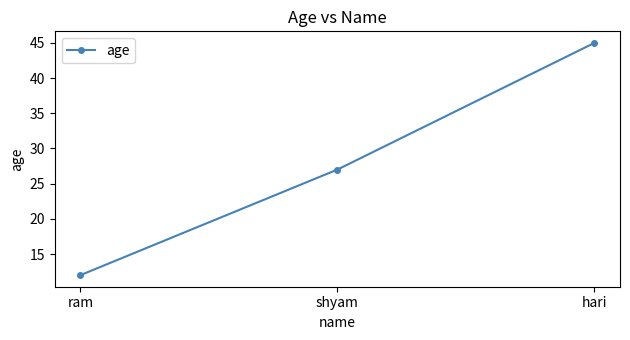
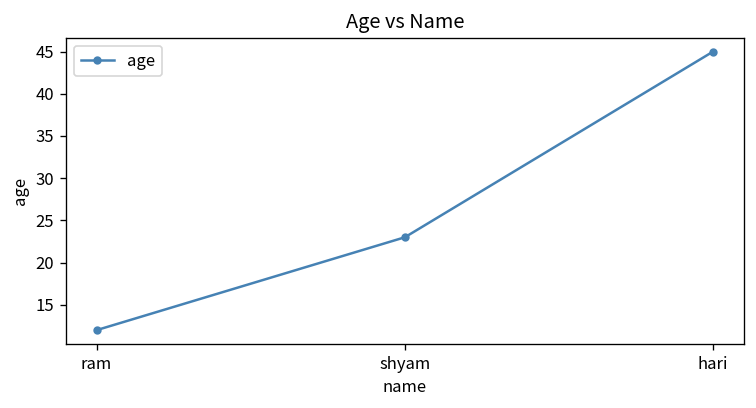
  {
    "ram": 12,
-   "shyam": 27,
+   "shyam": 23,
    "hari": 45
  }
